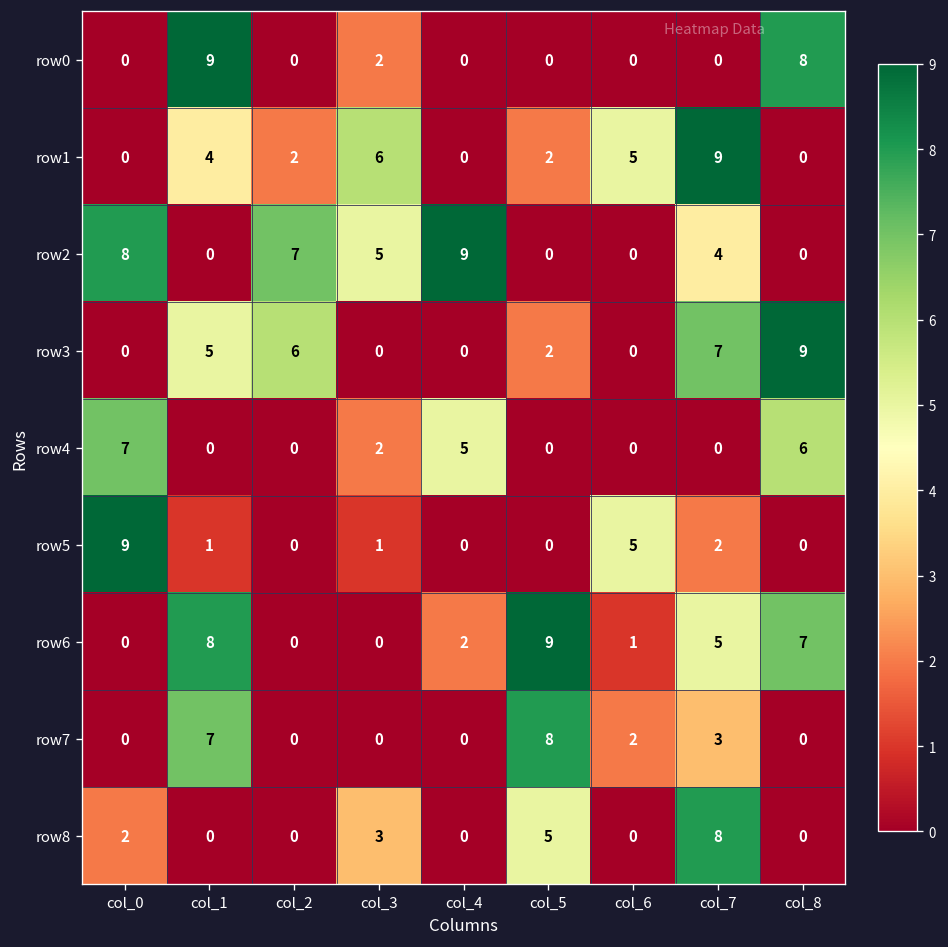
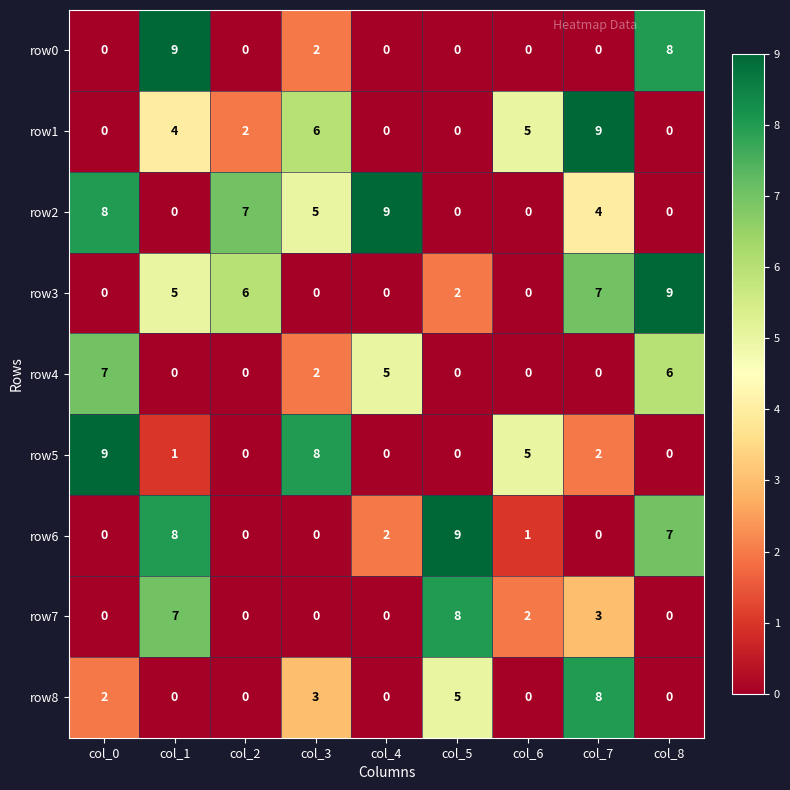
  {
    "row0": {
      "col_0": 0,
      "col_1": 9,
      "col_2": 0,
      "col_3": 2,
      "col_4": 0,
      "col_5": 0,
      "col_6": 0,
      "col_7": 0,
      "col_8": 8
    },
    "row1": {
      "col_0": 0,
      "col_1": 4,
      "col_2": 2,
      "col_3": 6,
      "col_4": 0,
-     "col_5": 2,
+     "col_5": 0,
      "col_6": 5,
      "col_7": 9,
      "col_8": 0
    },
    "row2": {
      "col_0": 8,
      "col_1": 0,
      "col_2": 7,
      "col_3": 5,
      "col_4": 9,
      "col_5": 0,
      "col_6": 0,
      "col_7": 4,
      "col_8": 0
    },
    "row3": {
      "col_0": 0,
      "col_1": 5,
      "col_2": 6,
      "col_3": 0,
      "col_4": 0,
      "col_5": 2,
      "col_6": 0,
      "col_7": 7,
      "col_8": 9
    },
    "row4": {
      "col_0": 7,
      "col_1": 0,
      "col_2": 0,
      "col_3": 2,
      "col_4": 5,
      "col_5": 0,
      "col_6": 0,
      "col_7": 0,
      "col_8": 6
    },
    "row5": {
      "col_0": 9,
      "col_1": 1,
      "col_2": 0,
-     "col_3": 1,
+     "col_3": 8,
      "col_4": 0,
      "col_5": 0,
      "col_6": 5,
      "col_7": 2,
      "col_8": 0
    },
    "row6": {
      "col_0": 0,
      "col_1": 8,
      "col_2": 0,
      "col_3": 0,
      "col_4": 2,
      "col_5": 9,
      "col_6": 1,
-     "col_7": 5,
+     "col_7": 0,
      "col_8": 7
    },
    "row7": {
      "col_0": 0,
      "col_1": 7,
      "col_2": 0,
      "col_3": 0,
      "col_4": 0,
      "col_5": 8,
      "col_6": 2,
      "col_7": 3,
      "col_8": 0
    },
    "row8": {
      "col_0": 2,
      "col_1": 0,
      "col_2": 0,
      "col_3": 3,
      "col_4": 0,
      "col_5": 5,
      "col_6": 0,
      "col_7": 8,
      "col_8": 0
    }
  }
